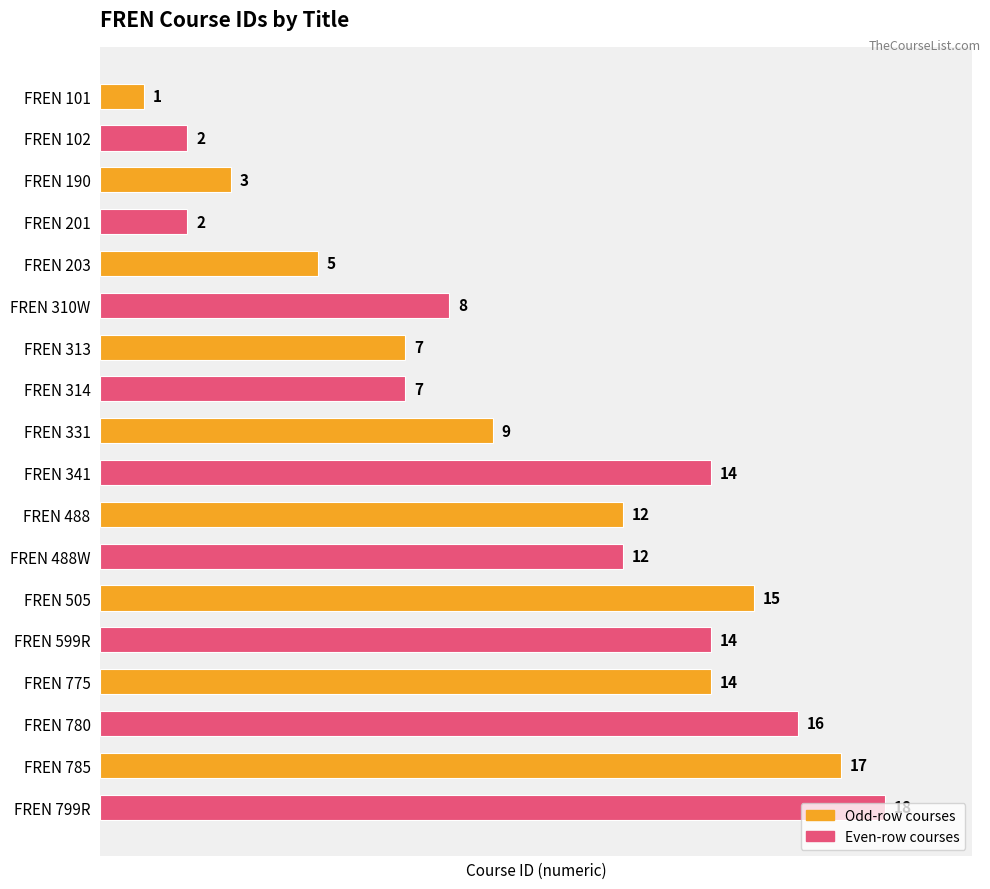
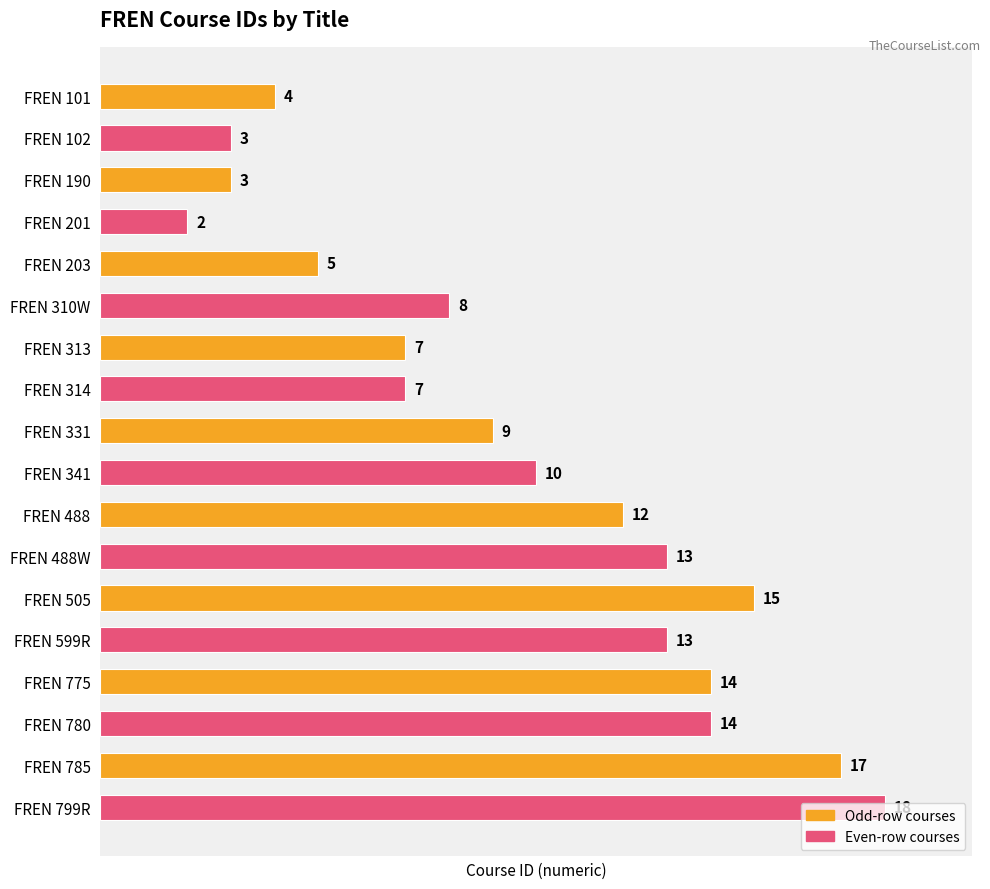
  {
-   "FREN 101": 1,
-   "FREN 102": 2,
+   "FREN 101": 4,
+   "FREN 102": 3,
    "FREN 190": 3,
    "FREN 201": 2,
    "FREN 203": 5,
    "FREN 310W": 8,
    "FREN 313": 7,
    "FREN 314": 7,
    "FREN 331": 9,
-   "FREN 341": 14,
+   "FREN 341": 10,
    "FREN 488": 12,
-   "FREN 488W": 12,
+   "FREN 488W": 13,
    "FREN 505": 15,
-   "FREN 599R": 14,
+   "FREN 599R": 13,
    "FREN 775": 14,
-   "FREN 780": 16,
+   "FREN 780": 14,
    "FREN 785": 17
  }
